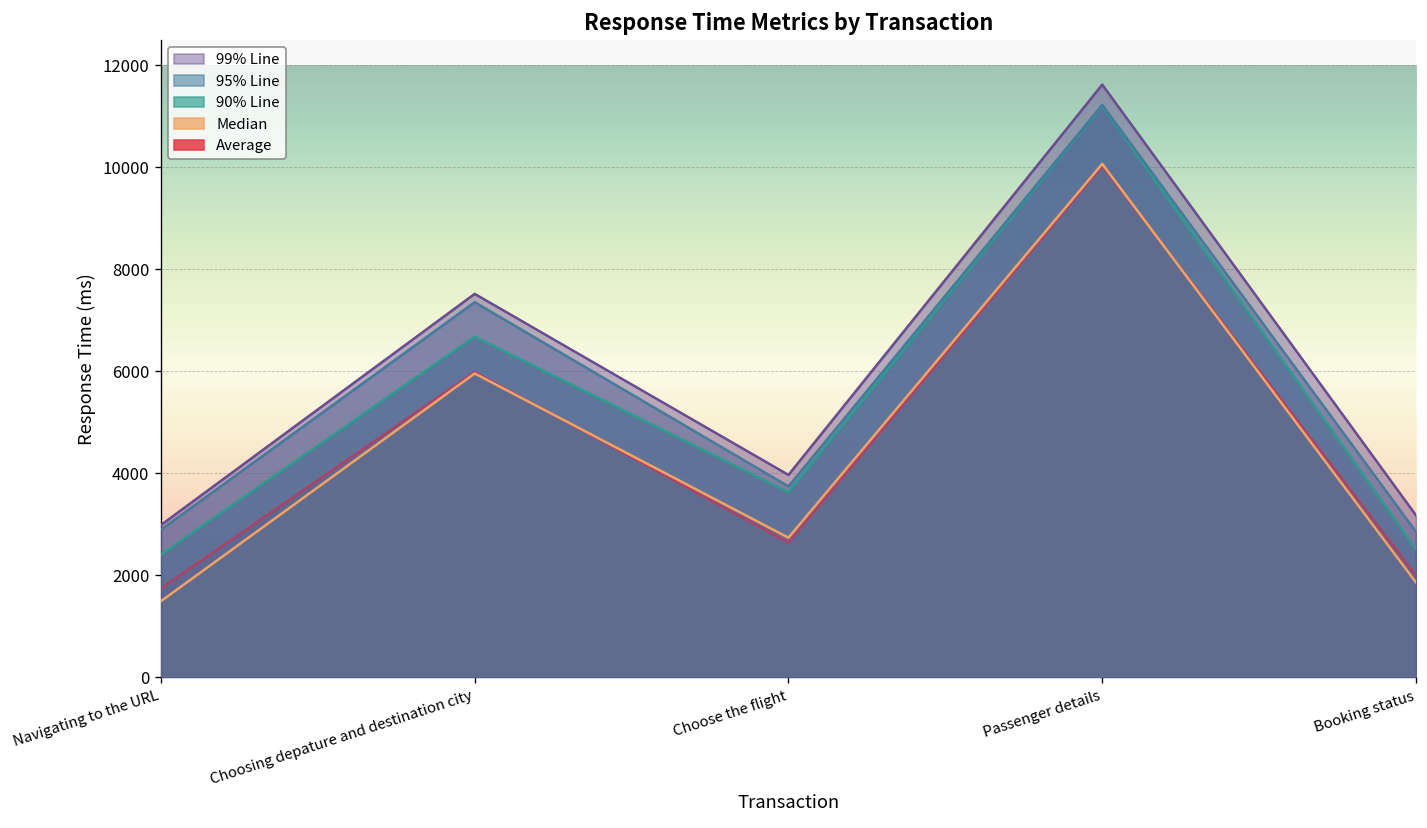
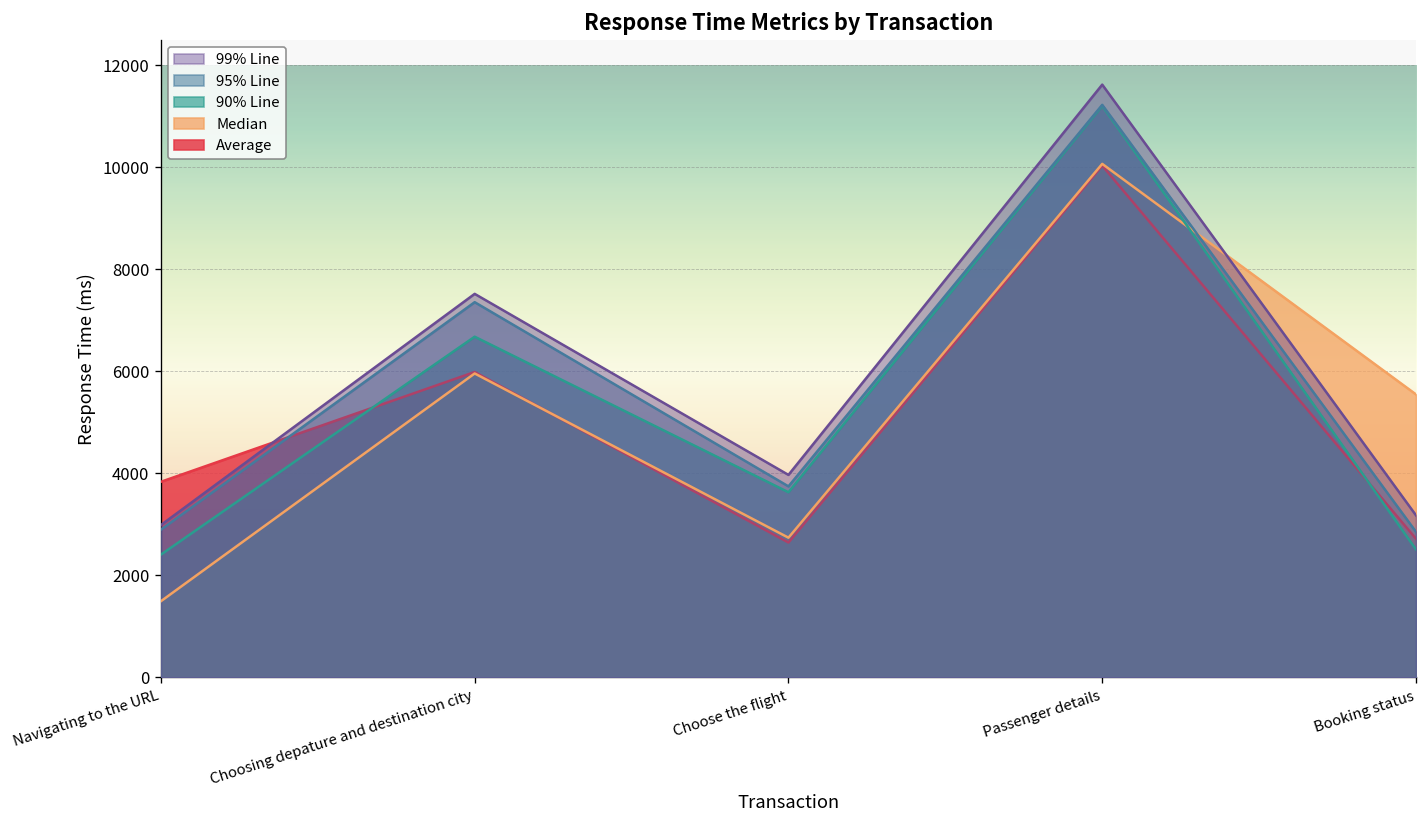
  {
    "Median": {
      "Navigating to the URL": 1500,
      "Choose the flight": 2700,
-     "Booking status": 1900
+     "Booking status": 5600
    },
    "Average": {
-     "Navigating to the URL": 1700,
+     "Navigating to the URL": 3800,
      "Choose the flight": 2600,
-     "Booking status": 2000
+     "Booking status": 2700
    }
  }
